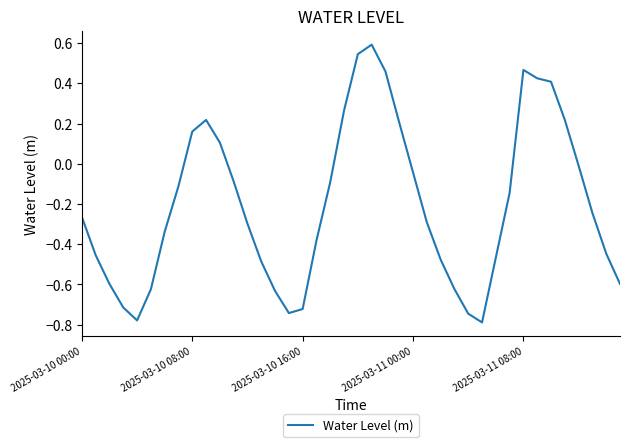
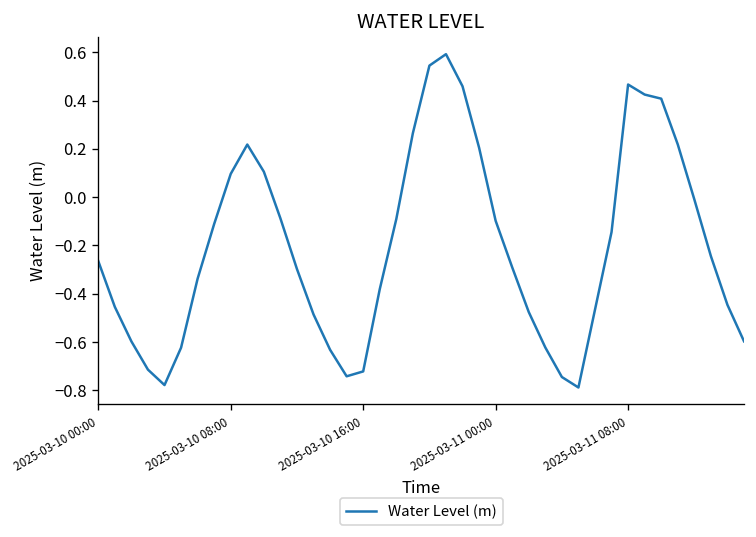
  {
    "2025-03-10 00:00": -0.27,
-   "2025-03-10 08:00": 0.16,
+   "2025-03-10 08:00": 0.10,
    "2025-03-10 16:00": -0.72,
-   "2025-03-11 00:00": -0.04,
+   "2025-03-11 00:00": -0.10,
    "2025-03-11 08:00": 0.47
  }
